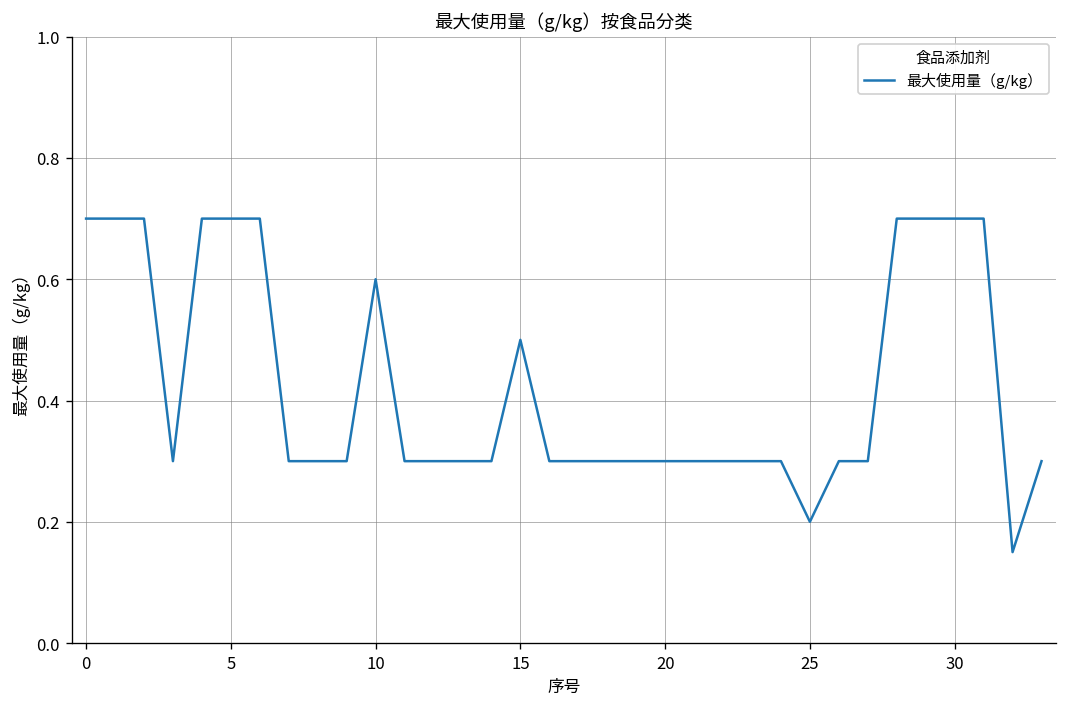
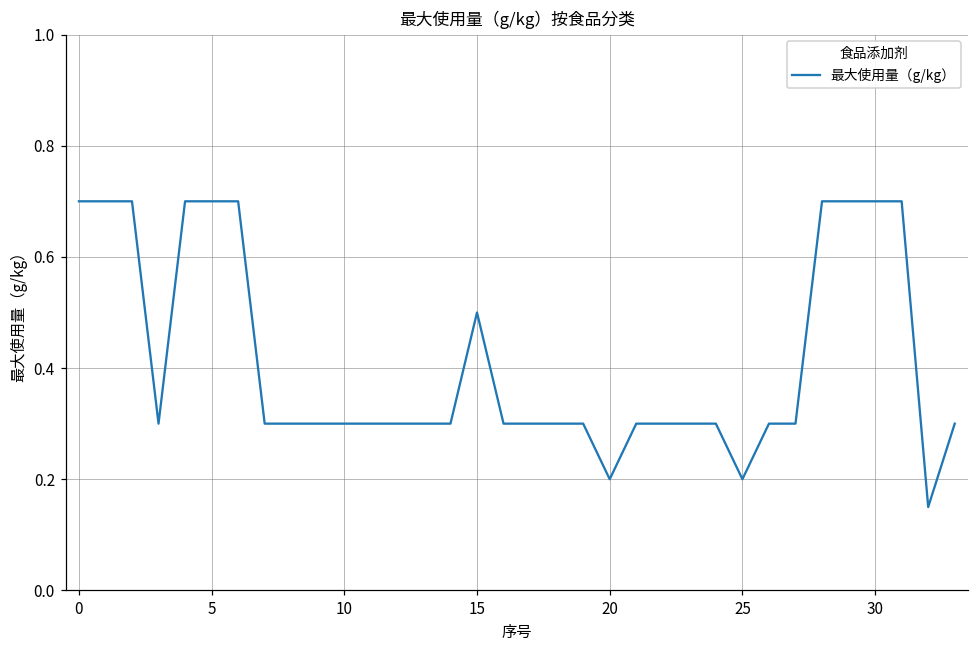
  {
    "0": 0.7,
    "5": 0.7,
-   "10": 0.6,
+   "10": 0.3,
    "15": 0.5,
-   "20": 0.3,
+   "20": 0.2,
    "25": 0.2,
    "30": 0.7
  }
